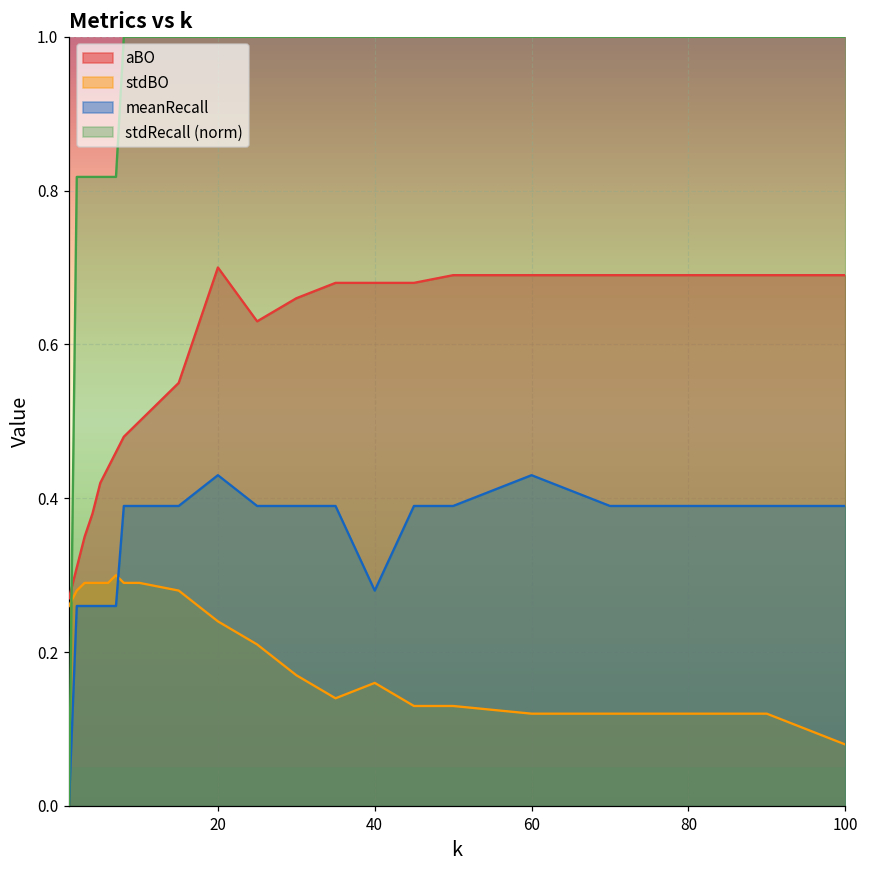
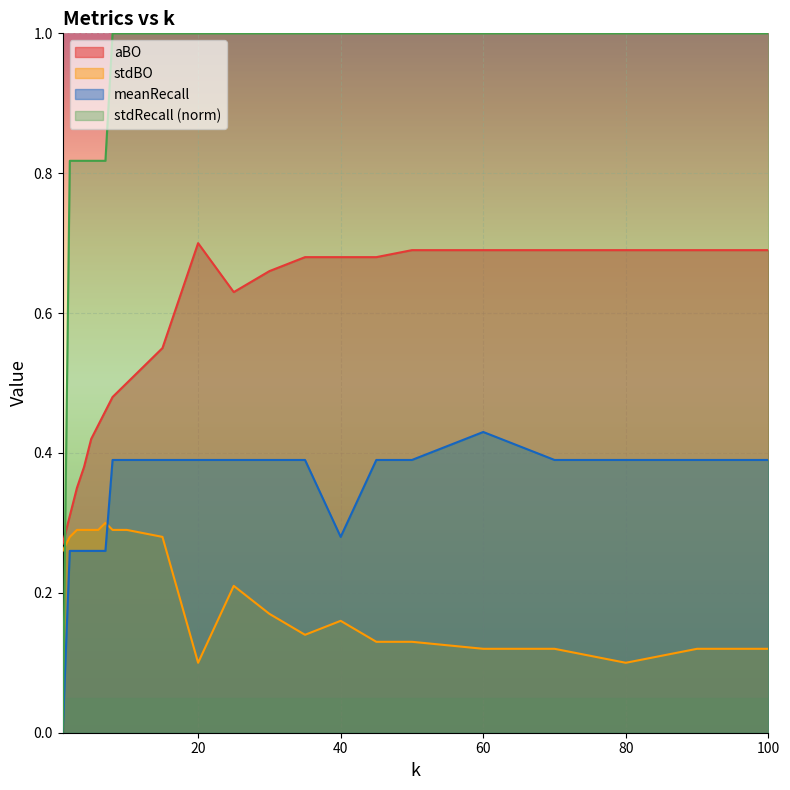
  {
    "aBO": {
      "20": 0.70,
      "40": 0.68,
      "60": 0.69,
      "80": 0.69,
      "100": 0.69
    },
    "stdBO": {
-     "20": 0.24,
+     "20": 0.10,
      "40": 0.16,
      "60": 0.12,
-     "80": 0.12,
-     "100": 0.08
+     "80": 0.10,
+     "100": 0.12
    },
    "meanRecall": {
-     "20": 0.43,
+     "20": 0.39,
      "40": 0.28,
      "60": 0.43,
      "80": 0.39,
      "100": 0.39
    },
    "stdRecall (norm)": {
      "20": 1.00,
      "40": 1.00,
      "60": 1.00,
      "80": 1.00,
      "100": 1.00
    }
  }
